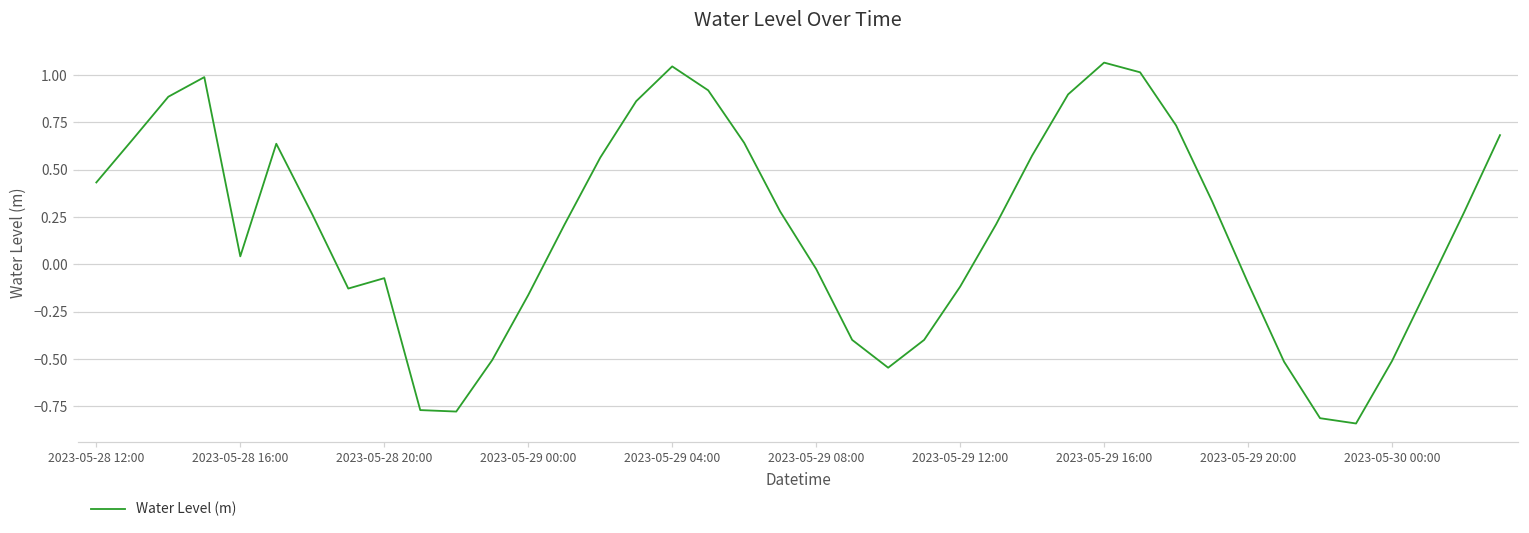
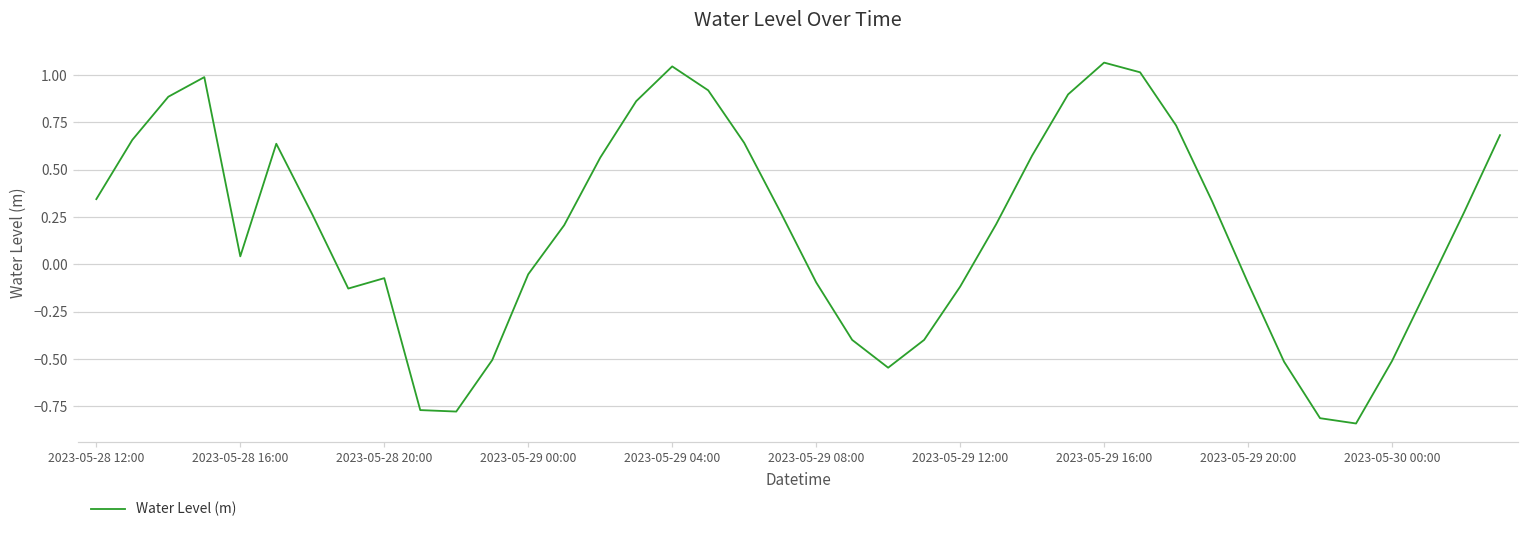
  {
-   "2023-05-28 12:00": 0.43,
+   "2023-05-28 12:00": 0.34,
    "2023-05-28 16:00": 0.04,
    "2023-05-28 20:00": -0.07,
-   "2023-05-29 00:00": -0.16,
+   "2023-05-29 00:00": -0.05,
    "2023-05-29 04:00": 1.05,
-   "2023-05-29 08:00": -0.02,
+   "2023-05-29 08:00": -0.09,
    "2023-05-29 12:00": -0.12,
    "2023-05-29 16:00": 1.07,
    "2023-05-29 20:00": -0.10,
    "2023-05-30 00:00": -0.51
  }
